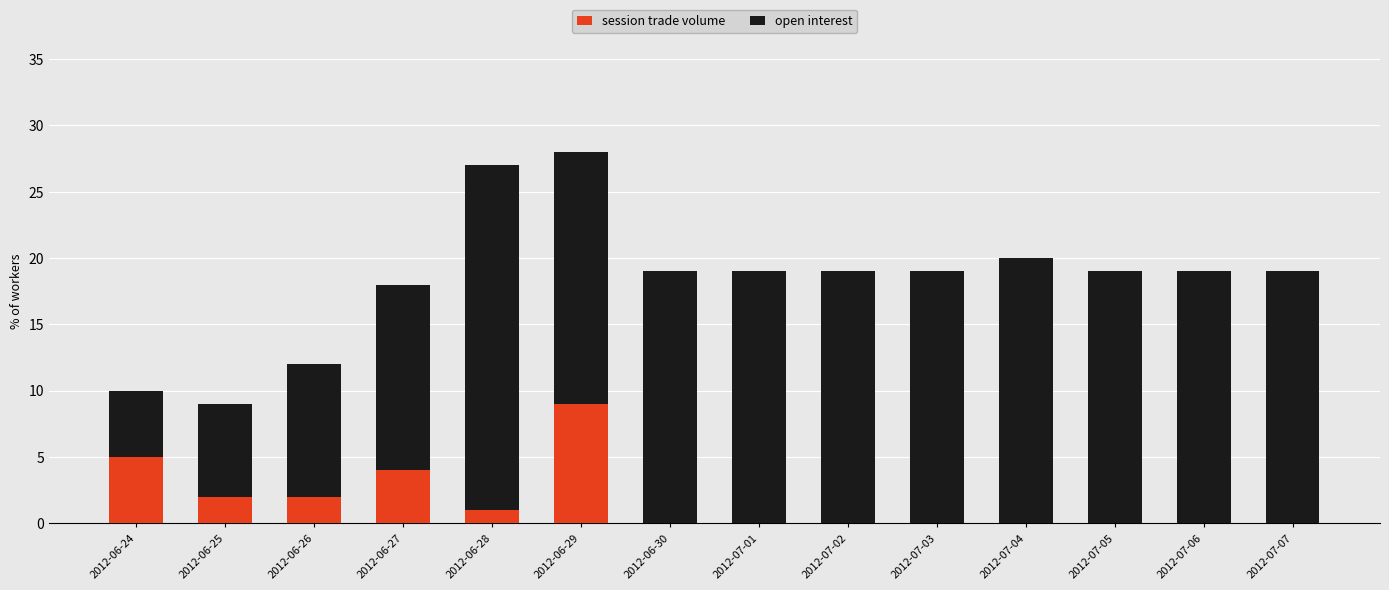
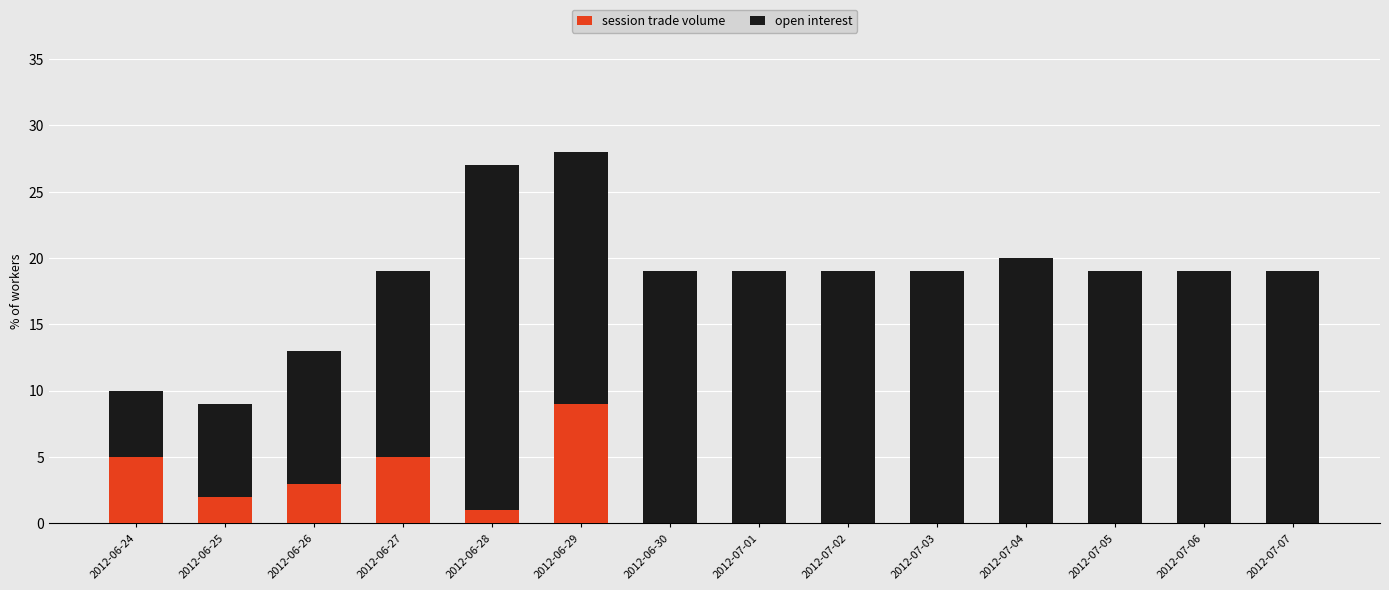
  {
    "session trade volume": {
      "2012-06-24": 5,
      "2012-06-25": 2,
-     "2012-06-26": 2,
-     "2012-06-27": 4,
+     "2012-06-26": 3,
+     "2012-06-27": 5,
      "2012-06-28": 1,
      "2012-06-29": 9,
      "2012-06-30": 0,
      "2012-07-01": 0,
      "2012-07-02": 0,
      "2012-07-03": 0,
      "2012-07-04": 0,
      "2012-07-05": 0,
      "2012-07-06": 0,
      "2012-07-07": 0
    },
    "open interest": {
      "2012-06-24": 5,
      "2012-06-25": 7,
      "2012-06-26": 10,
      "2012-06-27": 14,
      "2012-06-28": 26,
      "2012-06-29": 19,
      "2012-06-30": 19,
      "2012-07-01": 19,
      "2012-07-02": 19,
      "2012-07-03": 19,
      "2012-07-04": 20,
      "2012-07-05": 19,
      "2012-07-06": 19,
      "2012-07-07": 19
    }
  }
